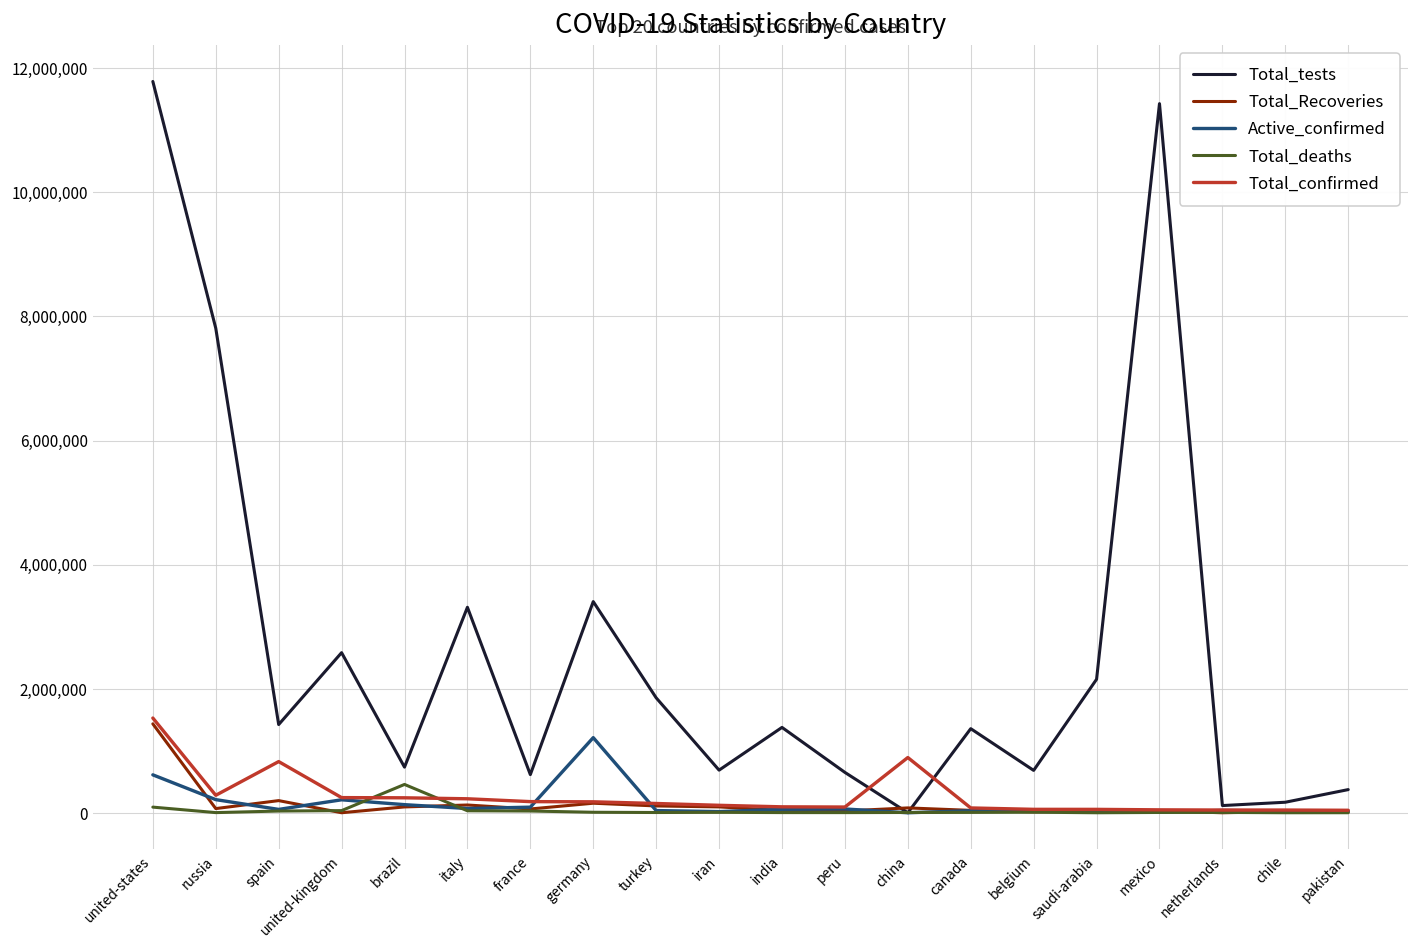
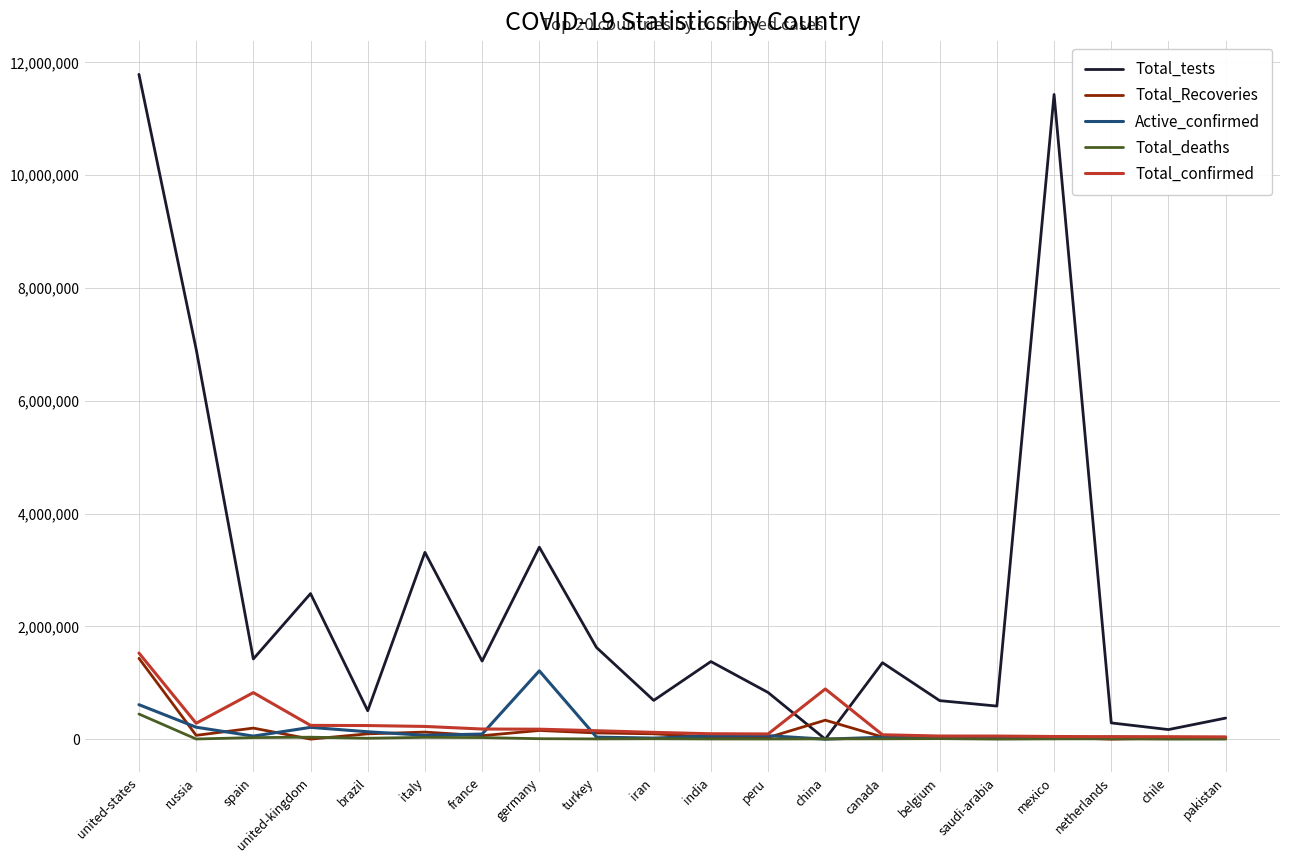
  {
    "Total_tests": {
      "united-states": "11,800,000",
-     "russia": "7,800,000",
+     "russia": "6,900,000",
      "spain": "1,400,000",
      "united-kingdom": "2,600,000",
-     "brazil": "700,000",
+     "brazil": "500,000",
      "italy": "3,300,000",
-     "france": "600,000",
+     "france": "1,400,000",
      "germany": "3,400,000",
-     "turkey": "1,900,000",
+     "turkey": "1,600,000",
      "iran": "700,000",
      "india": "1,400,000",
-     "peru": "700,000",
+     "peru": "800,000",
      "canada": "1,400,000",
      "belgium": "700,000",
-     "saudi-arabia": "2,200,000",
+     "saudi-arabia": "600,000",
      "mexico": "11,400,000",
-     "netherlands": "100,000",
+     "netherlands": "300,000",
      "chile": "200,000",
      "pakistan": "400,000"
    },
    "Total_Recoveries": {
      "united-states": "1,400,000",
      "russia": "100,000",
      "spain": "200,000",
      "italy": "100,000",
-     "china": "100,000"
+     "china": "300,000"
    },
    "Active_confirmed": {
      "united-states": "600,000",
      "russia": "200,000",
      "germany": "1,200,000"
    },
    "Total_deaths": {
-     "united-states": "100,000",
+     "united-states": "400,000",
      "russia": "0",
-     "brazil": "500,000",
+     "brazil": "0",
      "germany": "0"
    },
    "Total_confirmed": {
      "united-states": "1,500,000",
      "russia": "300,000",
      "spain": "800,000",
      "brazil": "200,000",
      "italy": "200,000",
      "france": "200,000",
      "china": "900,000"
    }
  }
